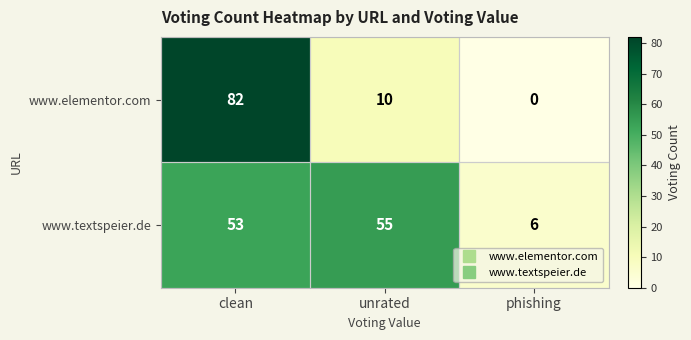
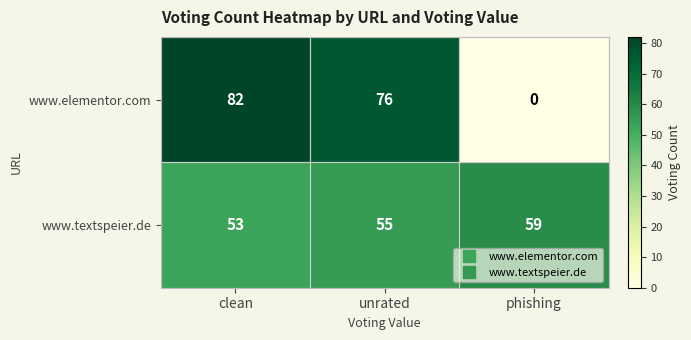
  {
    "www.elementor.com": {
      "clean": 82,
-     "unrated": 10,
+     "unrated": 76,
      "phishing": 0
    },
    "www.textspeier.de": {
      "clean": 53,
      "unrated": 55,
-     "phishing": 6
+     "phishing": 59
    }
  }
